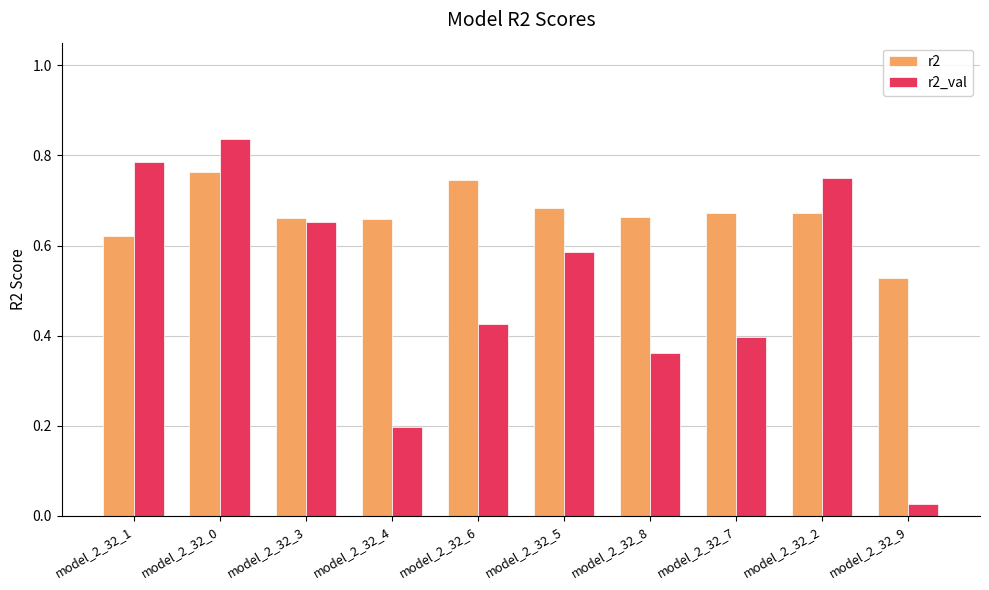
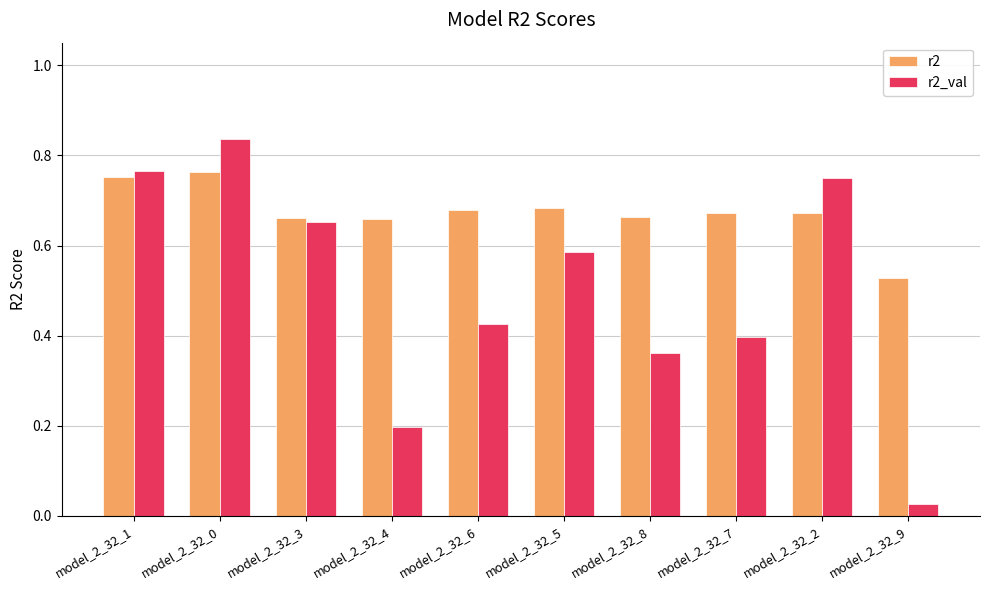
  {
    "r2": {
-     "model_2_32_1": 0.62,
+     "model_2_32_1": 0.75,
      "model_2_32_0": 0.76,
      "model_2_32_3": 0.66,
      "model_2_32_4": 0.66,
-     "model_2_32_6": 0.75,
+     "model_2_32_6": 0.68,
      "model_2_32_5": 0.68,
      "model_2_32_8": 0.66,
      "model_2_32_7": 0.67,
      "model_2_32_2": 0.67,
      "model_2_32_9": 0.53
    },
    "r2_val": {
-     "model_2_32_1": 0.78,
+     "model_2_32_1": 0.77,
      "model_2_32_0": 0.84,
      "model_2_32_3": 0.65,
      "model_2_32_4": 0.20,
      "model_2_32_6": 0.43,
      "model_2_32_5": 0.58,
      "model_2_32_8": 0.36,
      "model_2_32_7": 0.40,
      "model_2_32_2": 0.75,
      "model_2_32_9": 0.03
    }
  }
